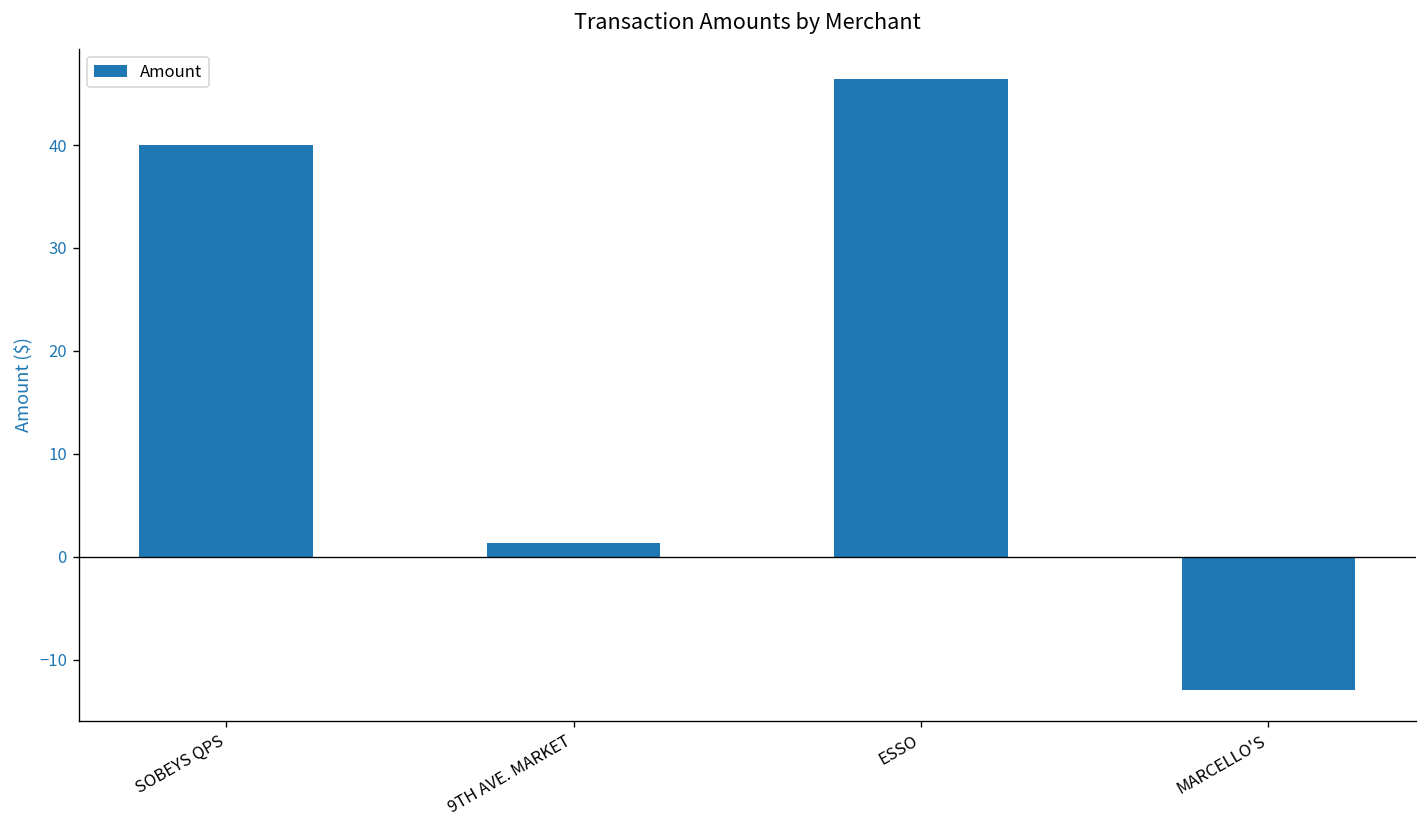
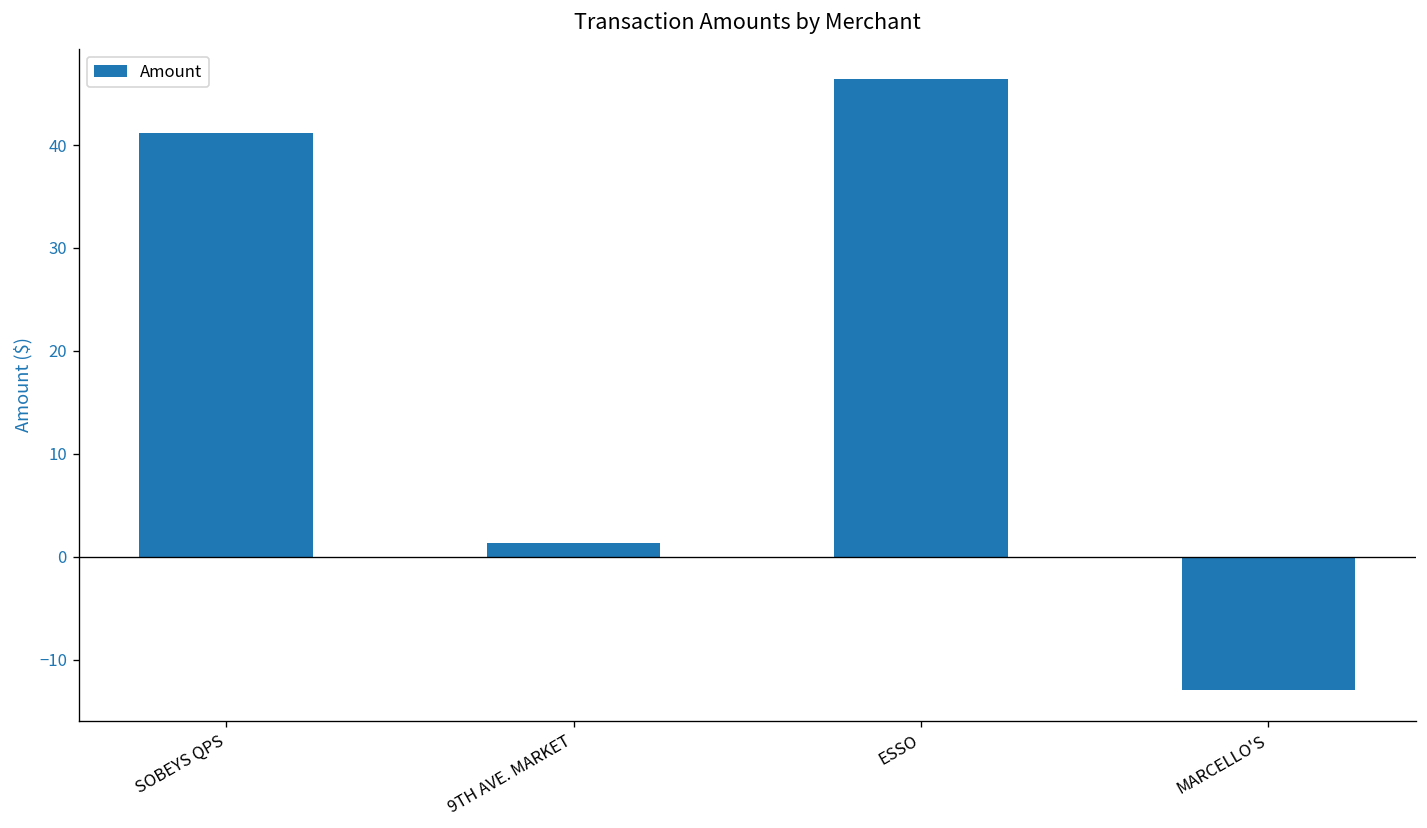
  {
-   "SOBEYS QPS": 40,
+   "SOBEYS QPS": 41,
    "9TH AVE. MARKET": 1,
    "ESSO": 46,
    "MARCELLO'S": -13
  }
